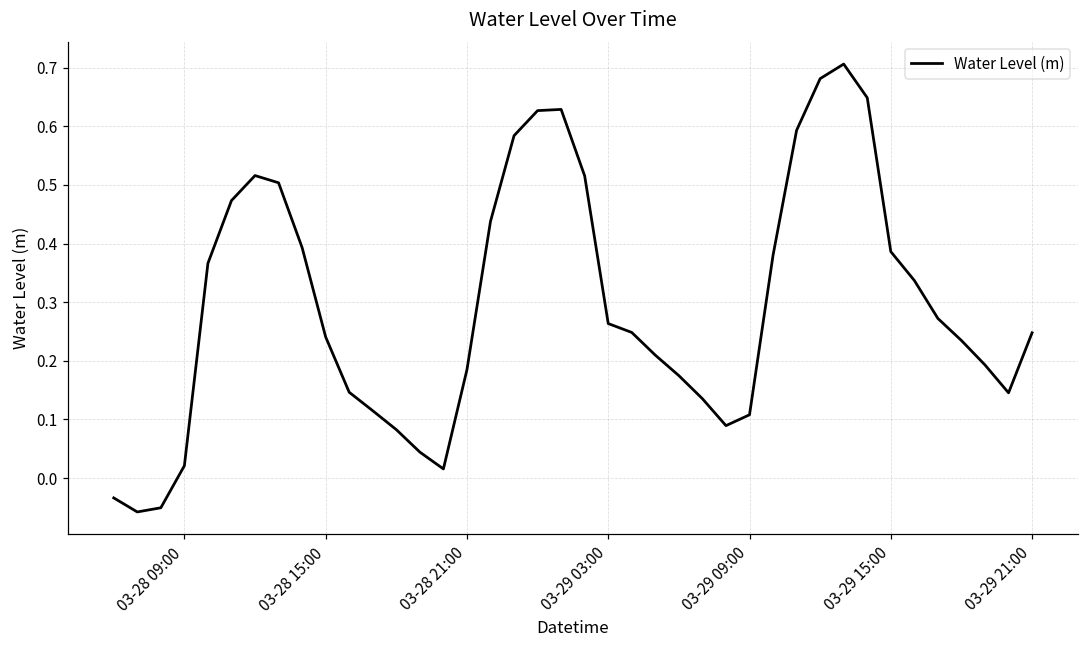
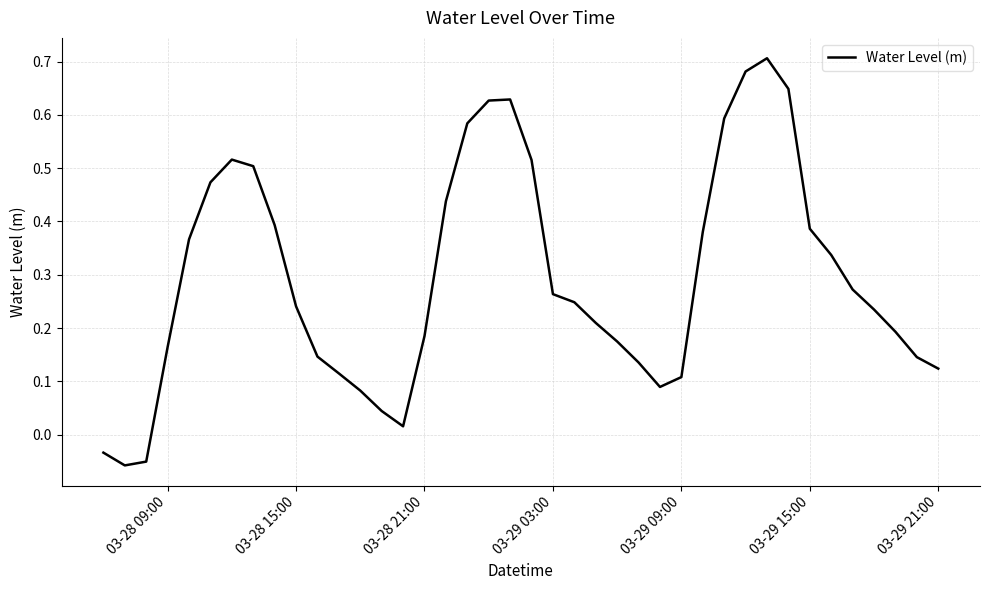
  {
-   "03-28 09:00": 0.02,
+   "03-28 09:00": 0.16,
    "03-28 15:00": 0.24,
    "03-28 21:00": 0.18,
    "03-29 03:00": 0.26,
    "03-29 09:00": 0.11,
    "03-29 15:00": 0.39,
-   "03-29 21:00": 0.25
+   "03-29 21:00": 0.12
  }
